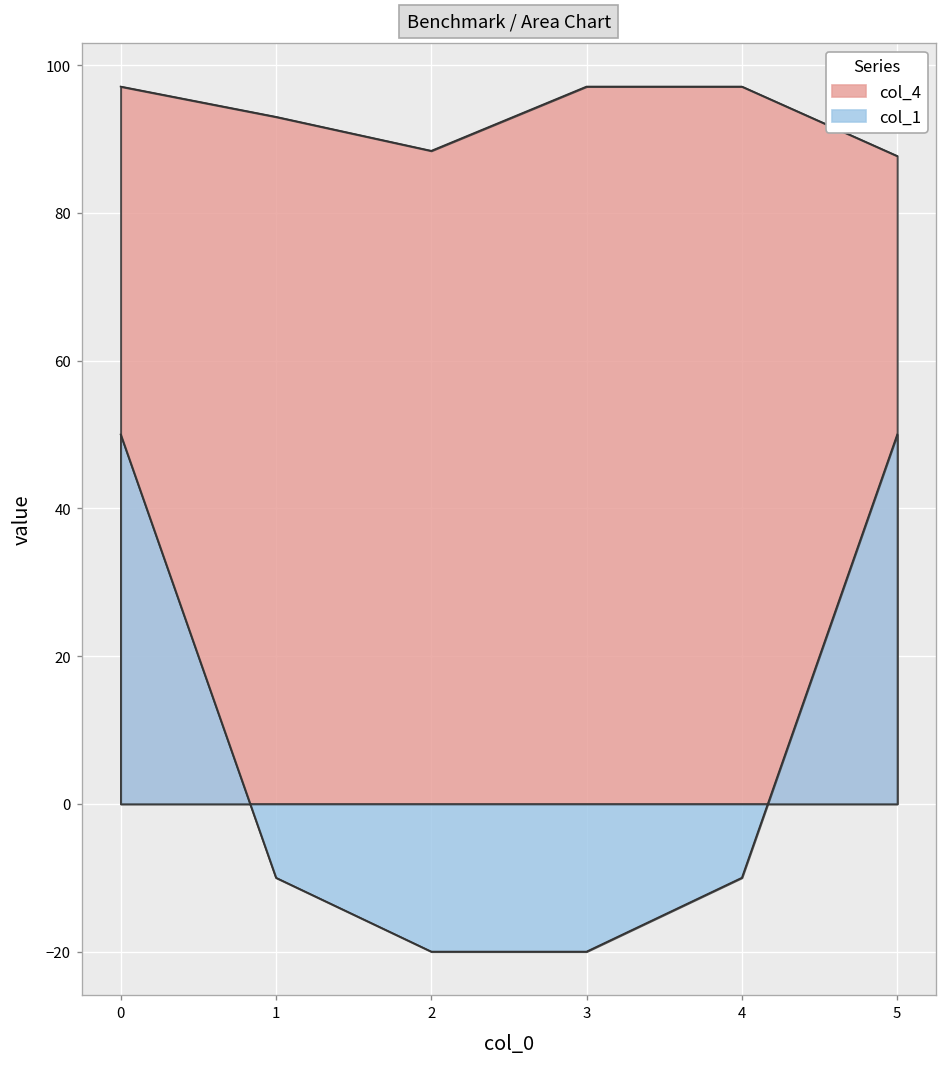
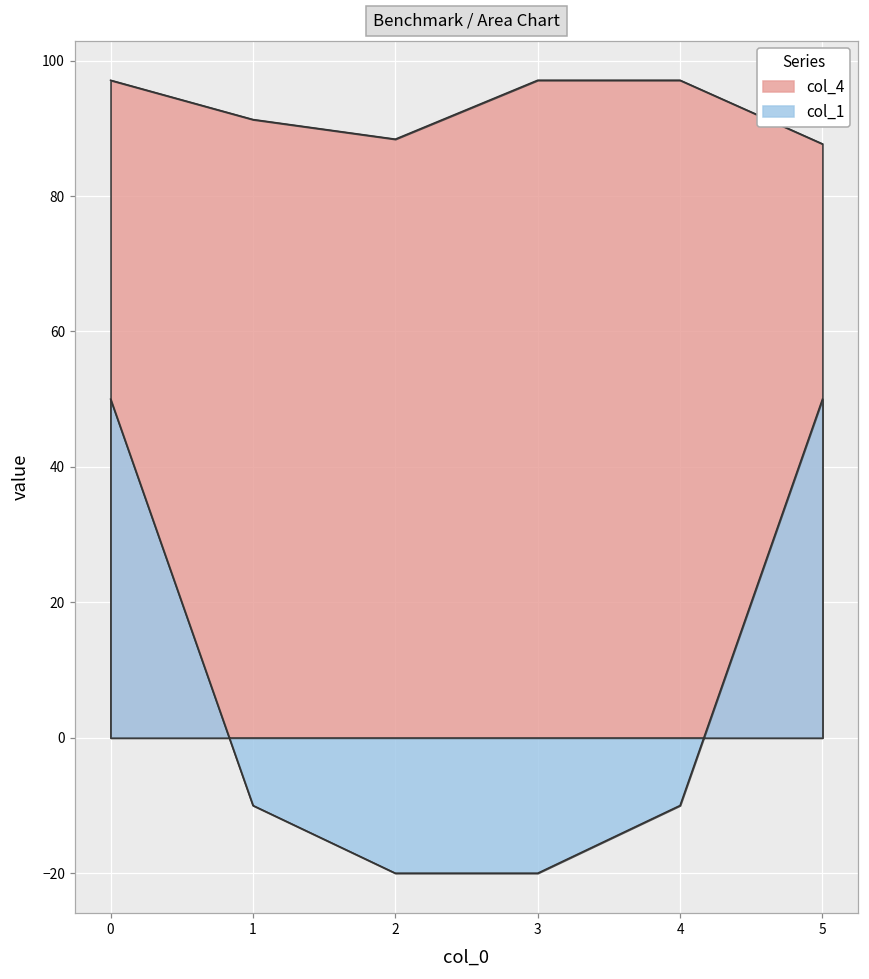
  {
    "col_4": {
      "0": 97,
-     "1": 93,
+     "1": 91,
      "2": 88,
      "3": 97,
      "4": 97,
      "5": 88
    }
  }
